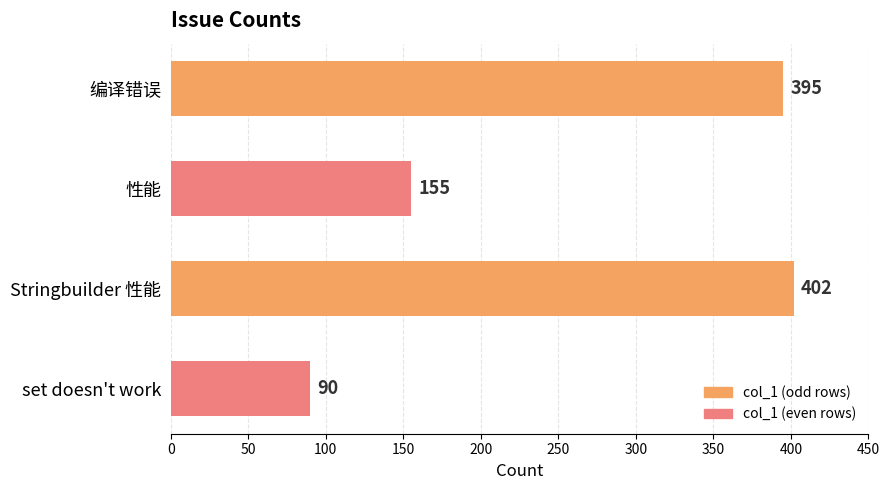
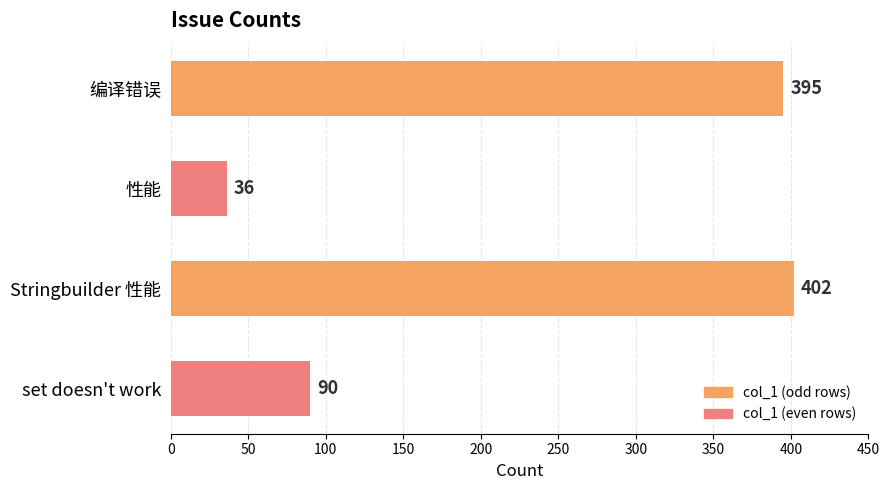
  {
    "编译错误": 395,
-   "性能": 155,
+   "性能": 36,
    "Stringbuilder 性能": 402,
    "set doesn't work": 90
  }
